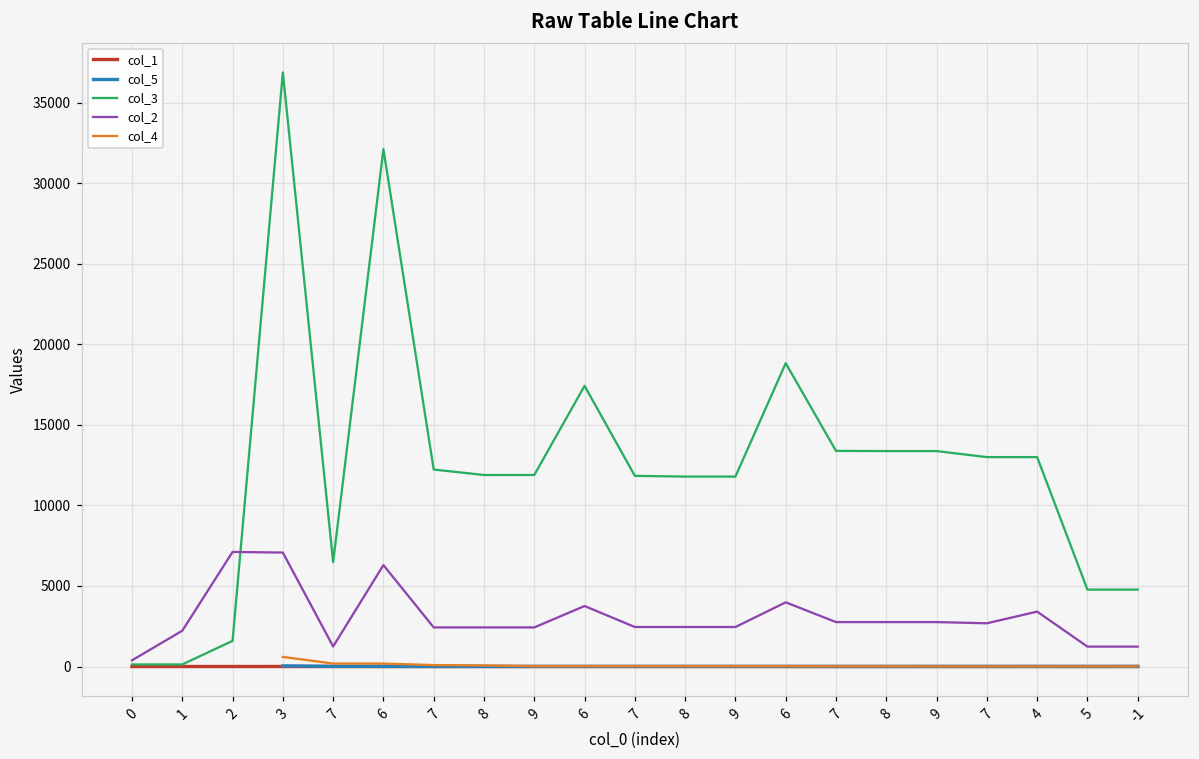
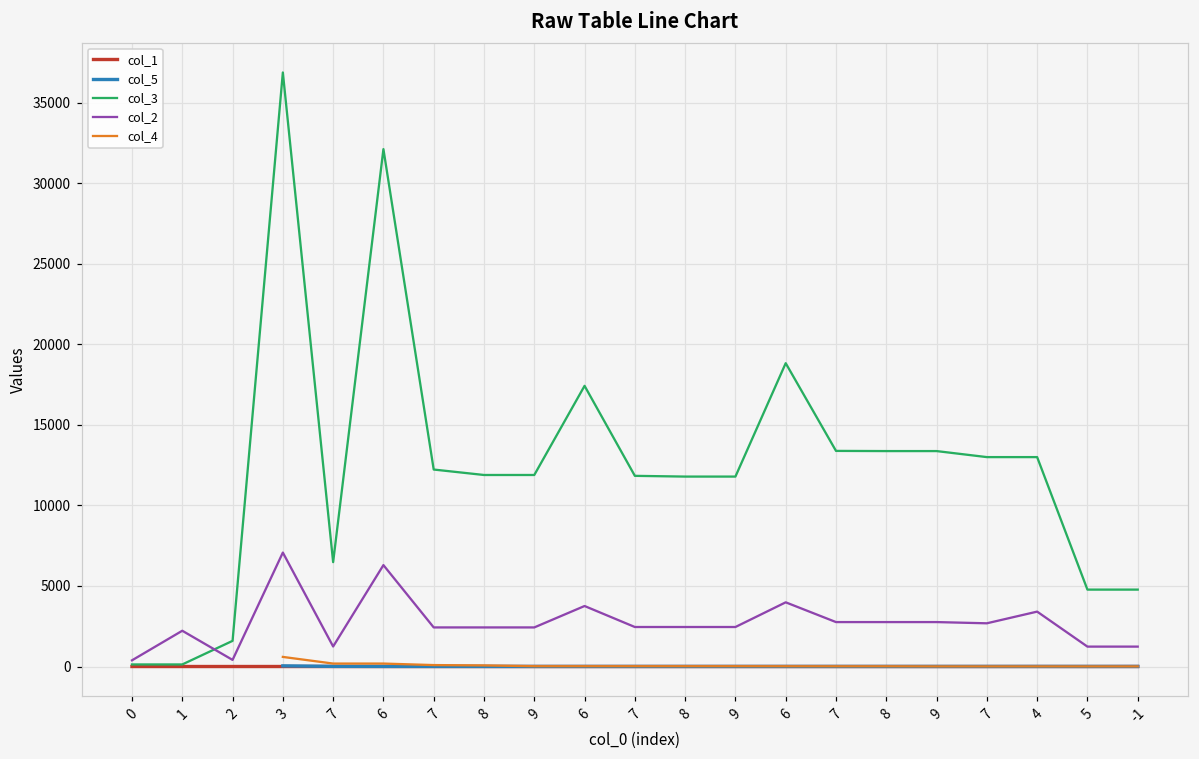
  {
    "col_1": {
      "2": 0
    },
    "col_3": {
      "2": 1600,
      "3": 36900,
      "4": 13000,
      "5": 4800,
      "-1": 4800
    },
    "col_2": {
      "0": 400,
      "1": 2200,
-     "2": 7100,
+     "2": 400,
      "3": 7100,
      "4": 3400,
      "5": 1200,
      "-1": 1200
    },
    "col_4": {
      "3": 600
    }
  }
